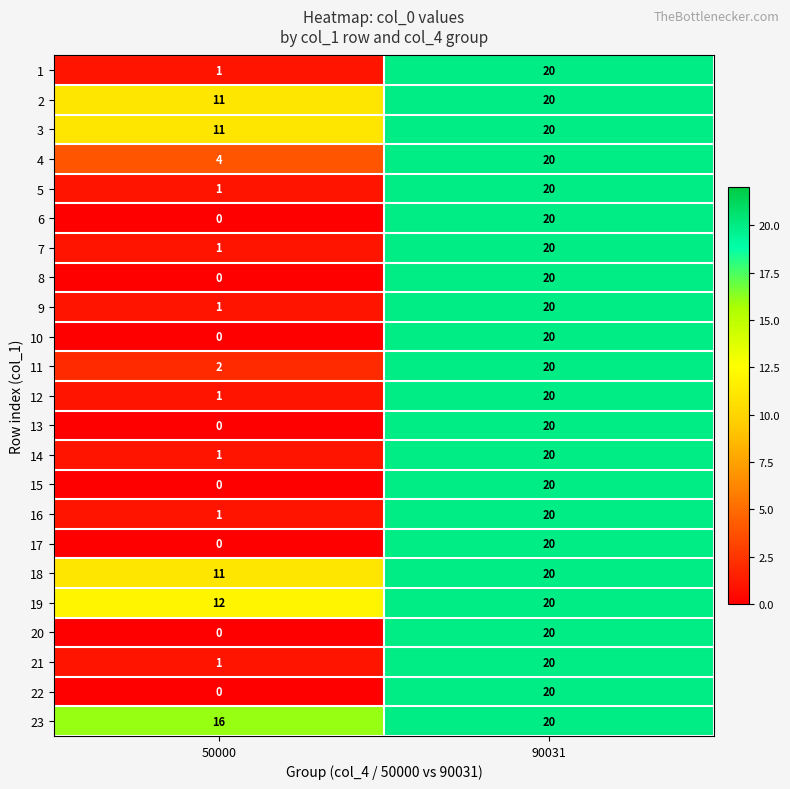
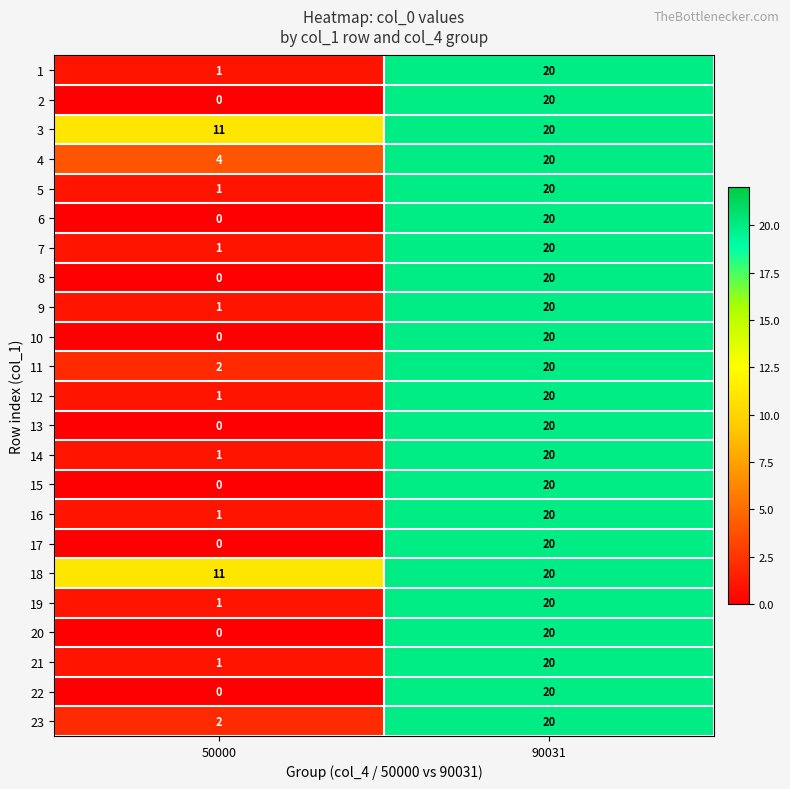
  {
    "1": {
      "50000": 1,
      "90031": 20
    },
    "2": {
-     "50000": 11,
+     "50000": 0,
      "90031": 20
    },
    "3": {
      "50000": 11,
      "90031": 20
    },
    "4": {
      "50000": 4,
      "90031": 20
    },
    "5": {
      "50000": 1,
      "90031": 20
    },
    "6": {
      "50000": 0,
      "90031": 20
    },
    "7": {
      "50000": 1,
      "90031": 20
    },
    "8": {
      "50000": 0,
      "90031": 20
    },
    "9": {
      "50000": 1,
      "90031": 20
    },
    "10": {
      "50000": 0,
      "90031": 20
    },
    "11": {
      "50000": 2,
      "90031": 20
    },
    "12": {
      "50000": 1,
      "90031": 20
    },
    "13": {
      "50000": 0,
      "90031": 20
    },
    "14": {
      "50000": 1,
      "90031": 20
    },
    "15": {
      "50000": 0,
      "90031": 20
    },
    "16": {
      "50000": 1,
      "90031": 20
    },
    "17": {
      "50000": 0,
      "90031": 20
    },
    "18": {
      "50000": 11,
      "90031": 20
    },
    "19": {
-     "50000": 12,
+     "50000": 1,
      "90031": 20
    },
    "20": {
      "50000": 0,
      "90031": 20
    },
    "21": {
      "50000": 1,
      "90031": 20
    },
    "22": {
      "50000": 0,
      "90031": 20
    },
    "23": {
-     "50000": 16,
+     "50000": 2,
      "90031": 20
    }
  }
